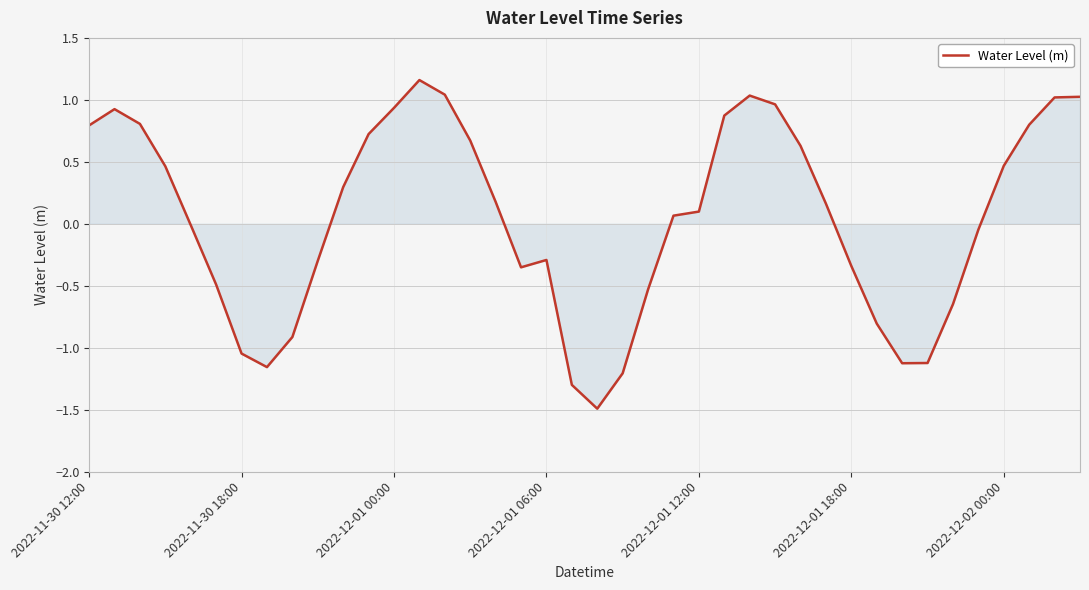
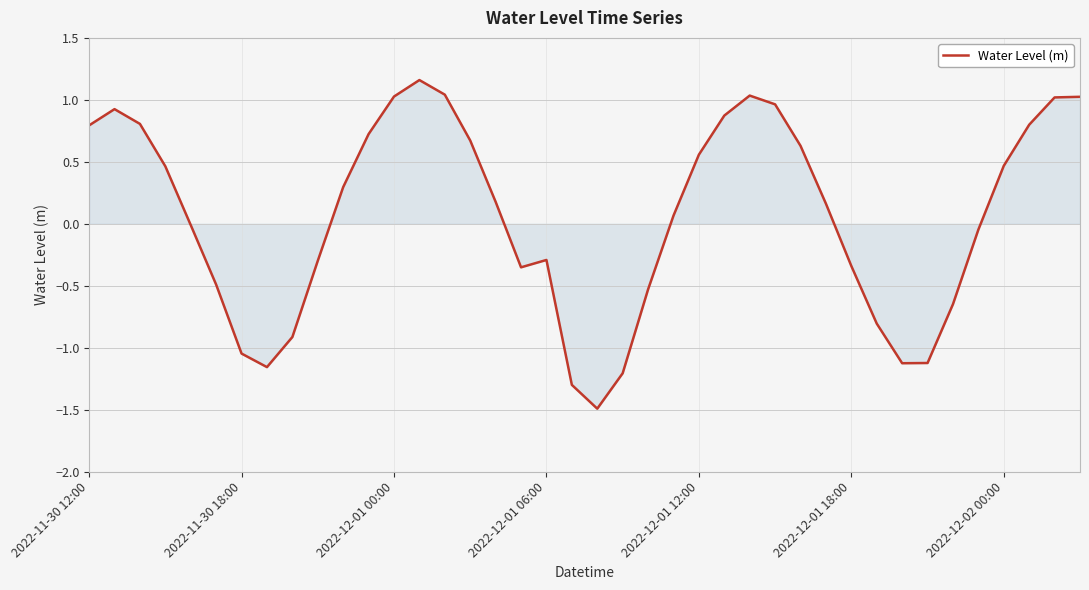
  {
    "Water Level (m)": {
      "2022-11-30 18:00": -1.05,
-     "2022-12-01 00:00": 0.94,
+     "2022-12-01 00:00": 1.03,
      "2022-12-01 06:00": -0.29,
-     "2022-12-01 12:00": 0.10,
+     "2022-12-01 12:00": 0.56,
      "2022-12-01 18:00": -0.34
    }
  }
